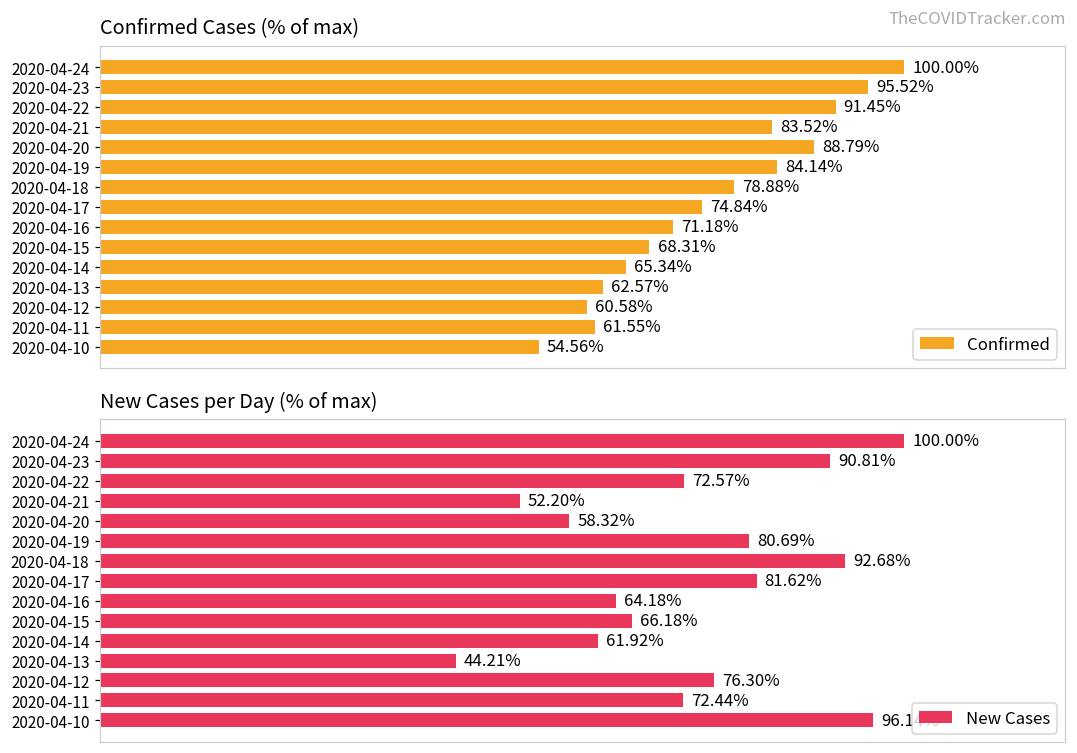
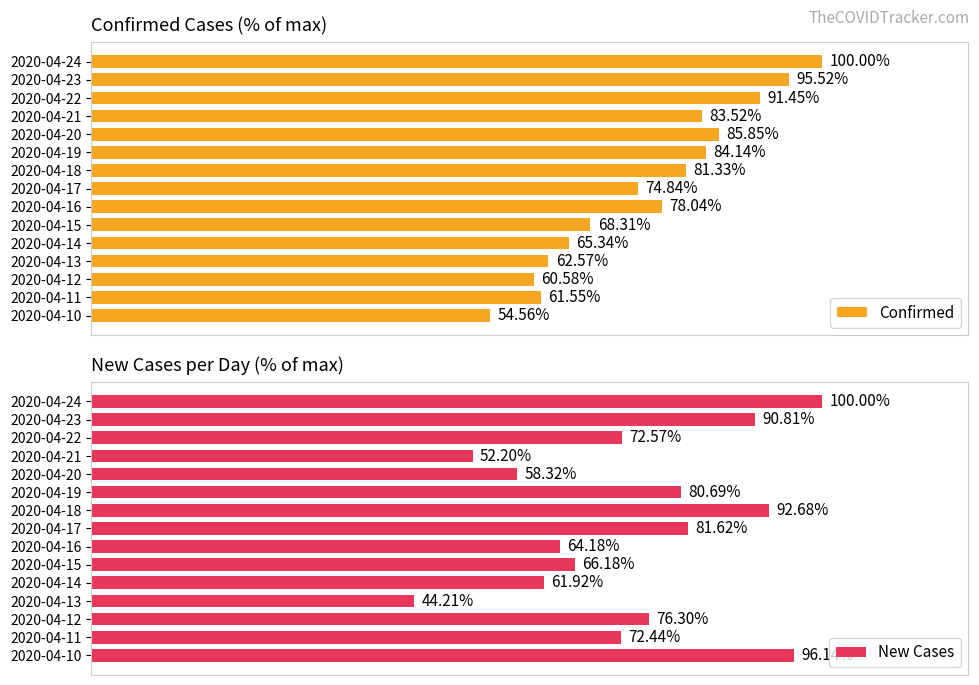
  {
    "Confirmed Cases (% of max)": {
      "2020-04-24": "100.00%",
      "2020-04-23": "95.52%",
      "2020-04-22": "91.45%",
      "2020-04-21": "83.52%",
-     "2020-04-20": "88.79%",
+     "2020-04-20": "85.85%",
      "2020-04-19": "84.14%",
-     "2020-04-18": "78.88%",
+     "2020-04-18": "81.33%",
      "2020-04-17": "74.84%",
-     "2020-04-16": "71.18%",
+     "2020-04-16": "78.04%",
      "2020-04-15": "68.31%",
      "2020-04-14": "65.34%",
      "2020-04-13": "62.57%",
      "2020-04-12": "60.58%",
      "2020-04-11": "61.55%",
      "2020-04-10": "54.56%"
    },
    "New Cases per Day (% of max)": {
      "2020-04-24": "100.00%",
      "2020-04-23": "90.81%",
      "2020-04-22": "72.57%",
      "2020-04-21": "52.20%",
      "2020-04-20": "58.32%",
      "2020-04-19": "80.69%",
      "2020-04-18": "92.68%",
      "2020-04-17": "81.62%",
      "2020-04-16": "64.18%",
      "2020-04-15": "66.18%",
      "2020-04-14": "61.92%",
      "2020-04-13": "44.21%",
      "2020-04-12": "76.30%",
      "2020-04-11": "72.44%"
    }
  }
